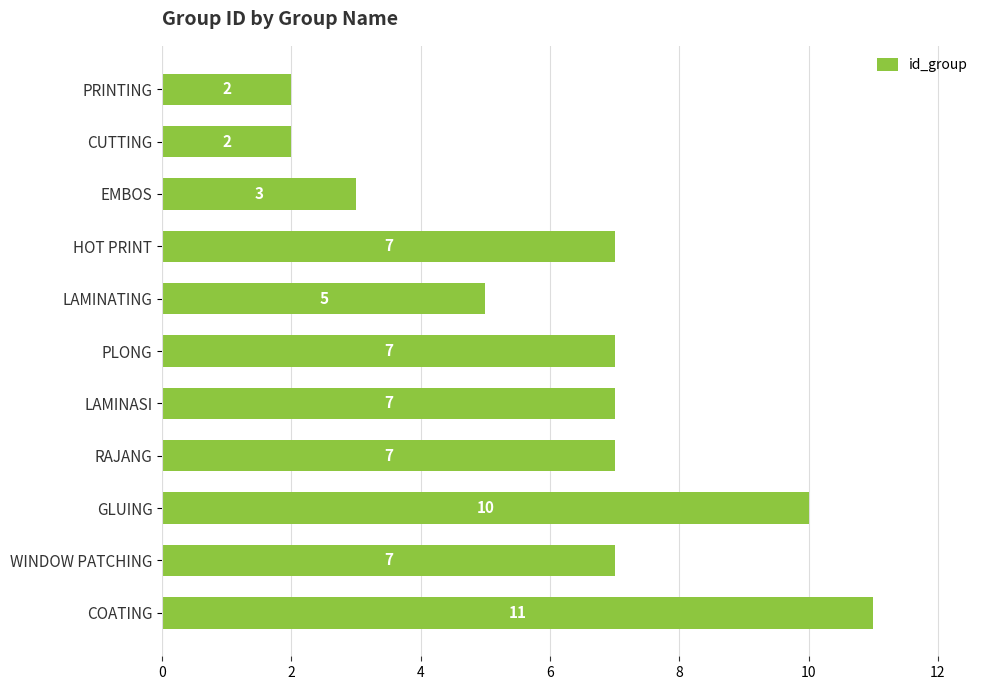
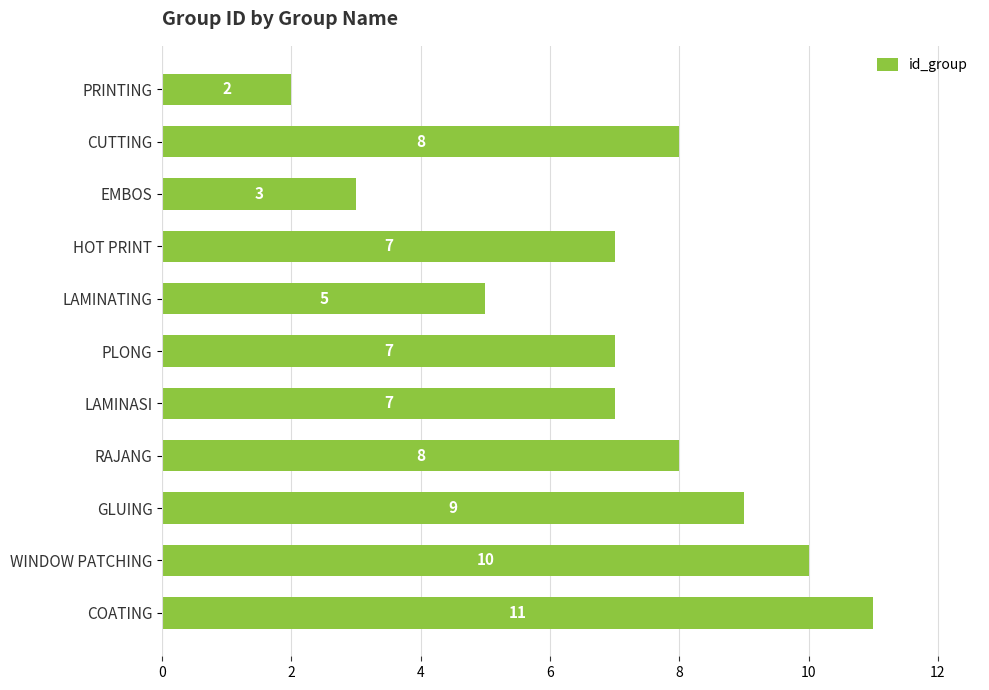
  {
    "PRINTING": 2,
-   "CUTTING": 2,
+   "CUTTING": 8,
    "EMBOS": 3,
    "HOT PRINT": 7,
    "LAMINATING": 5,
    "PLONG": 7,
    "LAMINASI": 7,
-   "RAJANG": 7,
-   "GLUING": 10,
-   "WINDOW PATCHING": 7,
+   "RAJANG": 8,
+   "GLUING": 9,
+   "WINDOW PATCHING": 10,
    "COATING": 11
  }
